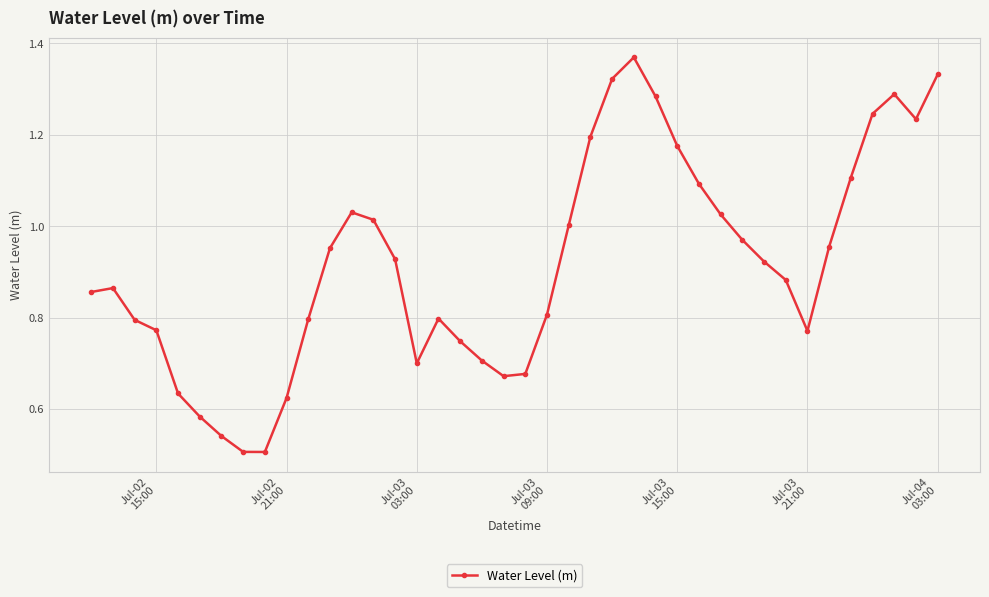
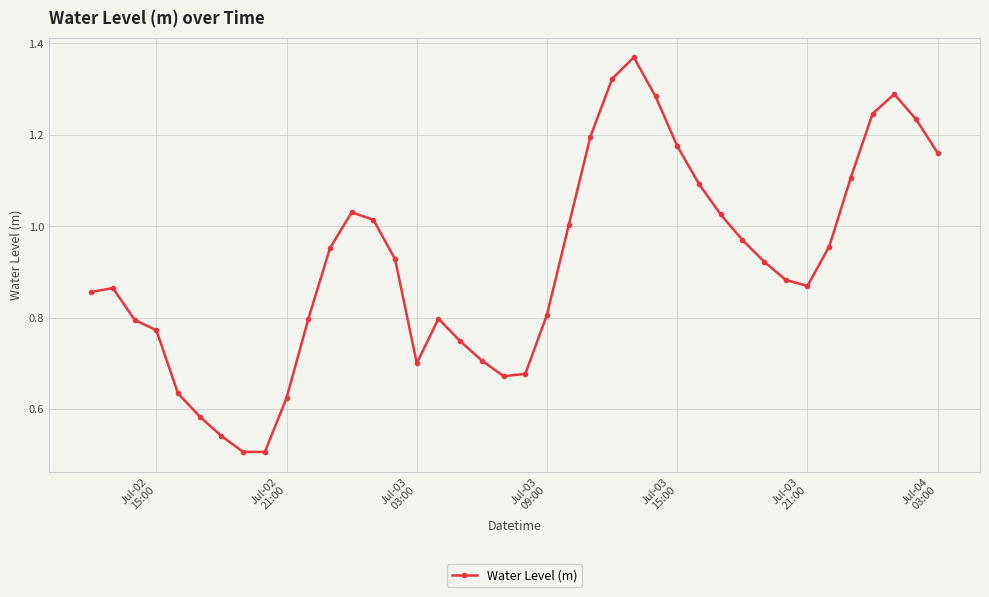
  {
    "Jul-02 15:00": 0.77,
    "Jul-02 21:00": 0.62,
    "Jul-03 03:00": 0.70,
    "Jul-03 09:00": 0.81,
    "Jul-03 15:00": 1.18,
-   "Jul-03 21:00": 0.77,
-   "Jul-04 03:00": 1.33
+   "Jul-03 21:00": 0.87,
+   "Jul-04 03:00": 1.16
  }
